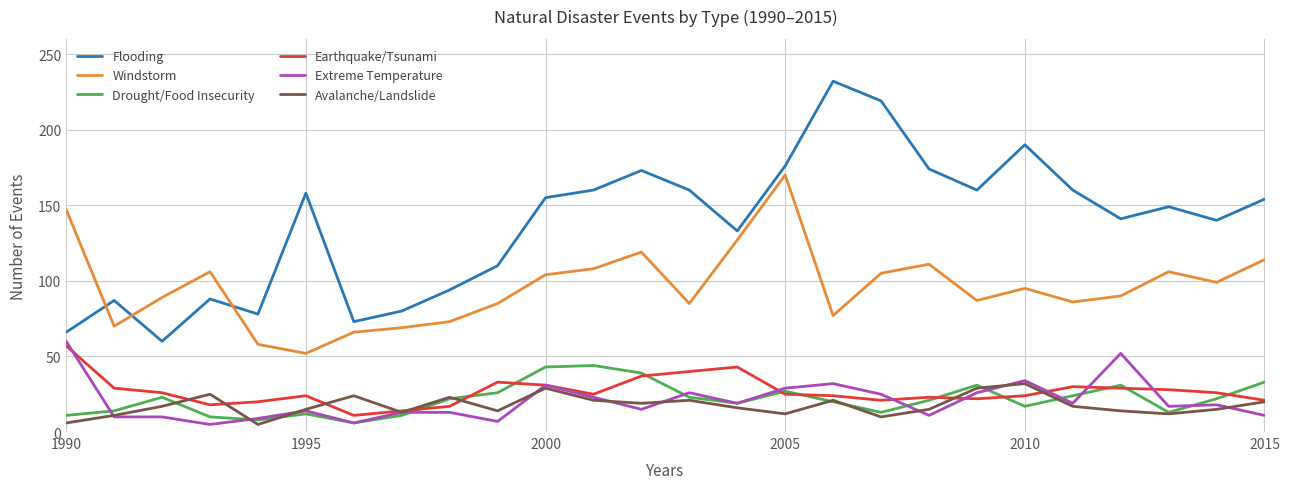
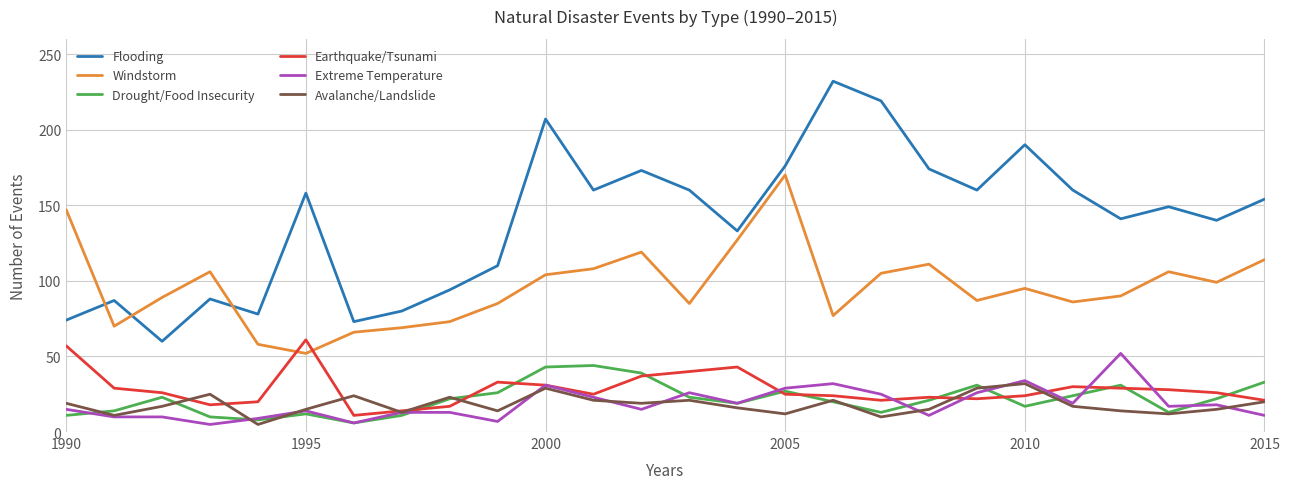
  {
    "Flooding": {
-     "1990": 66,
+     "1990": 74,
      "1995": 158,
-     "2000": 155,
+     "2000": 207,
      "2005": 176,
      "2010": 190,
      "2015": 154
    },
    "Windstorm": {
      "1990": 147,
      "1995": 52,
      "2000": 104,
      "2005": 170,
      "2010": 95,
      "2015": 114
    },
    "Drought/Food Insecurity": {
      "1990": 11,
      "1995": 12,
      "2000": 43,
      "2005": 27,
      "2010": 17,
      "2015": 33
    },
    "Earthquake/Tsunami": {
      "1990": 57,
-     "1995": 24,
+     "1995": 61,
      "2005": 25,
      "2010": 24
    },
    "Extreme Temperature": {
-     "1990": 60,
+     "1990": 15,
      "2005": 29,
      "2010": 34,
      "2015": 11
    },
    "Avalanche/Landslide": {
-     "1990": 6,
+     "1990": 19,
      "2000": 29,
      "2005": 12,
      "2010": 32
    }
  }
